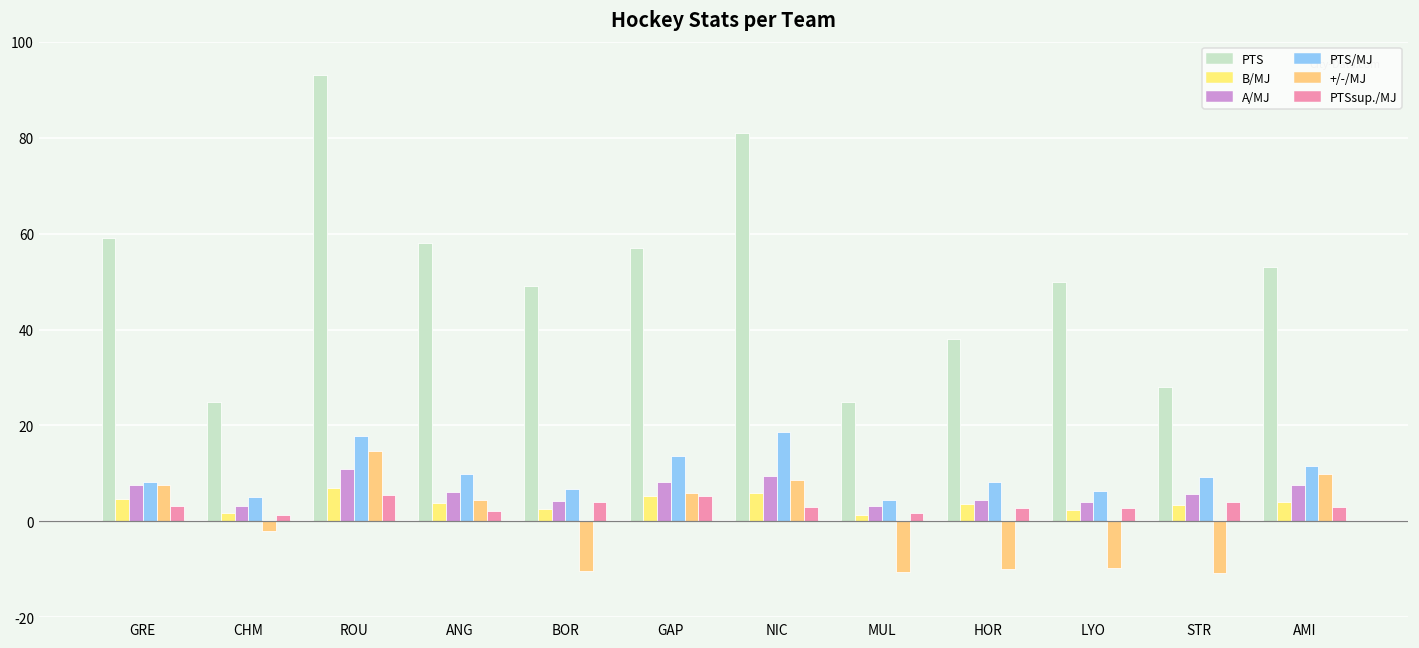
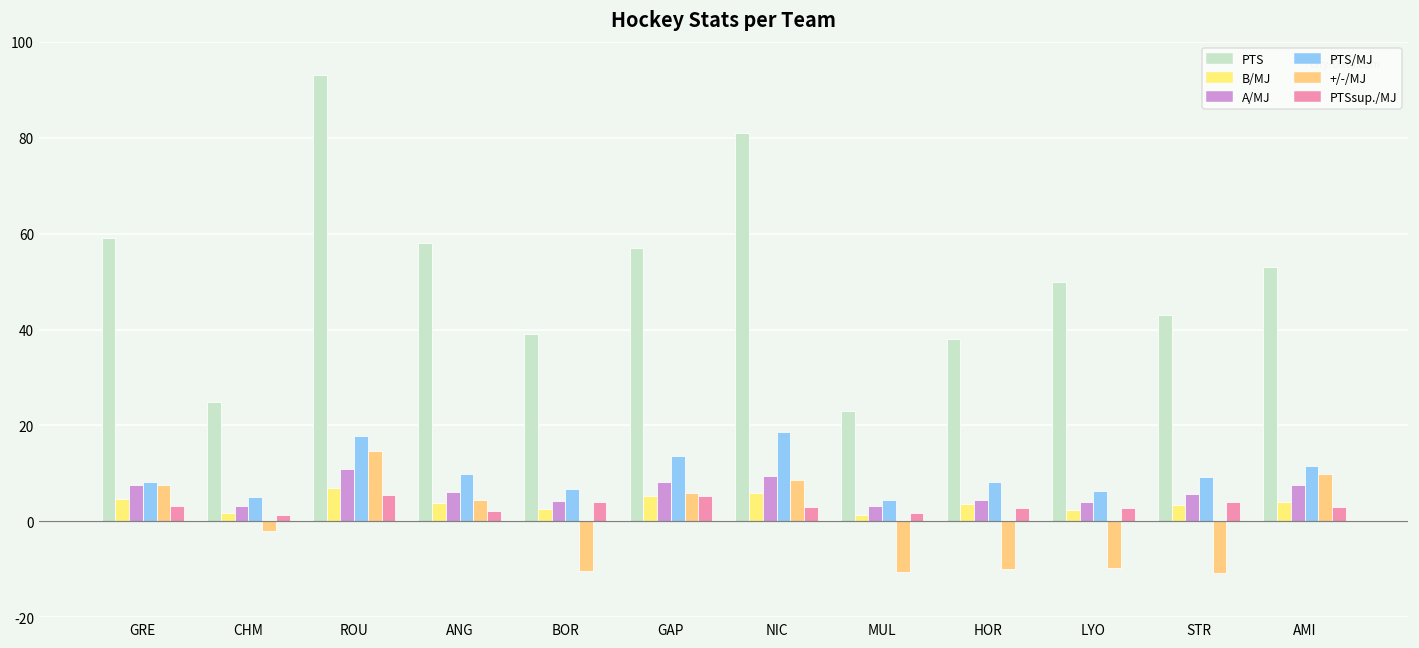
  {
    "PTS": {
      "GRE": 59,
      "CHM": 25,
      "ROU": 93,
      "ANG": 58,
-     "BOR": 49,
+     "BOR": 39,
      "GAP": 57,
      "NIC": 81,
-     "MUL": 25,
+     "MUL": 23,
      "HOR": 38,
      "LYO": 50,
-     "STR": 28,
+     "STR": 43,
      "AMI": 53
    },
    "PTS/MJ": {
      "GRE": 8,
      "CHM": 5,
      "ROU": 18,
      "ANG": 10,
      "BOR": 7,
      "GAP": 14,
      "NIC": 19,
      "MUL": 5,
      "HOR": 8,
      "LYO": 6,
      "STR": 9,
      "AMI": 12
    }
  }
